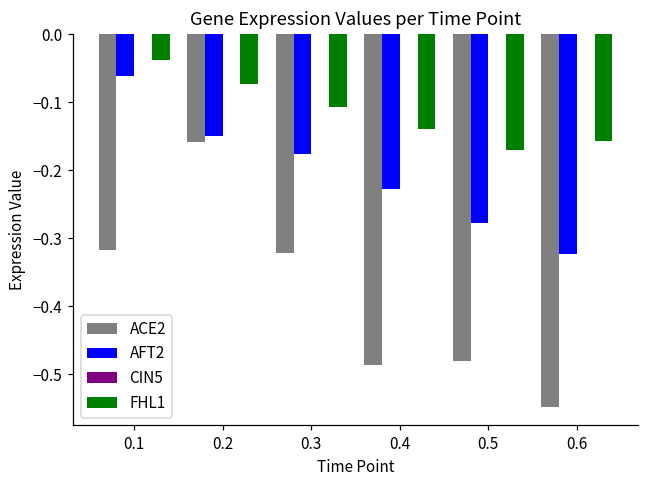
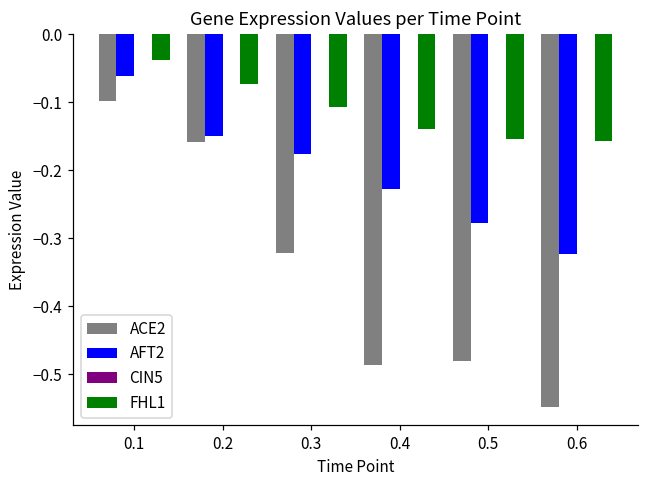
  {
    "ACE2": {
-     "0.1": -0.32,
+     "0.1": -0.10,
      "0.2": -0.16,
      "0.3": -0.32,
      "0.4": -0.49,
      "0.5": -0.48,
      "0.6": -0.55
    },
    "AFT2": {
      "0.1": -0.06,
      "0.2": -0.15,
      "0.3": -0.18,
      "0.4": -0.23,
      "0.5": -0.28,
      "0.6": -0.32
    },
    "CIN5": {
      "0.1": 0.00,
      "0.2": 0.00,
      "0.3": 0.00,
      "0.4": 0.00,
      "0.5": 0.00,
      "0.6": 0.00
    },
    "FHL1": {
      "0.1": -0.04,
      "0.2": -0.07,
      "0.3": -0.11,
      "0.4": -0.14,
-     "0.5": -0.17,
+     "0.5": -0.15,
      "0.6": -0.16
    }
  }
